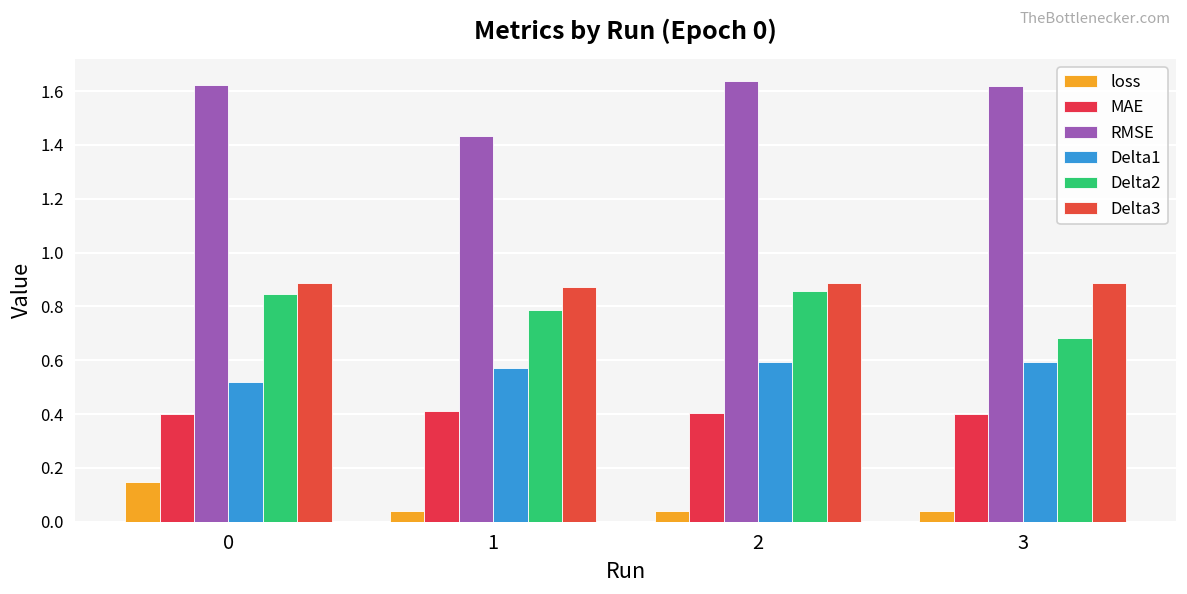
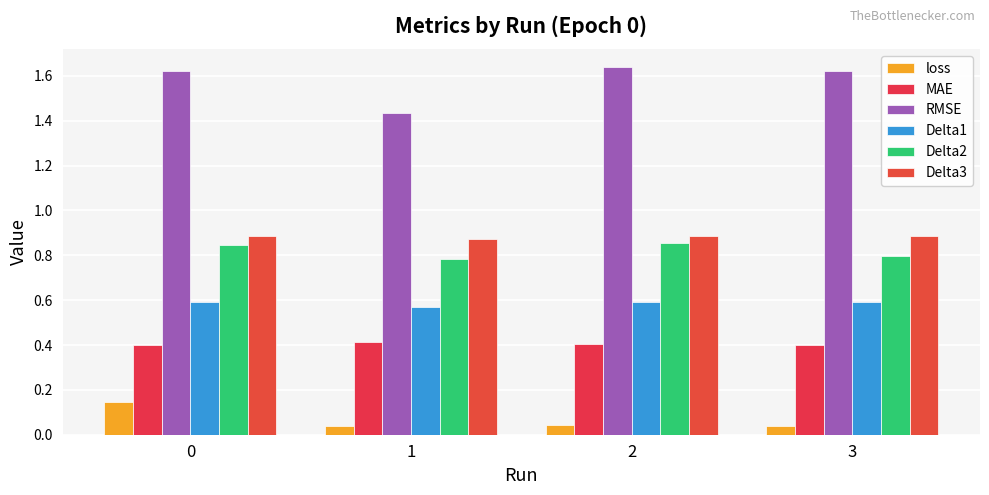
  {
    "loss": {
      "0": 0.15,
      "1": 0.04,
      "2": 0.04,
      "3": 0.04
    },
    "RMSE": {
      "0": 1.62,
      "1": 1.43,
      "2": 1.64,
      "3": 1.62
    },
    "Delta1": {
-     "0": 0.52,
+     "0": 0.59,
      "1": 0.57,
      "2": 0.59,
      "3": 0.59
    },
    "Delta2": {
      "0": 0.85,
      "1": 0.79,
      "2": 0.86,
-     "3": 0.68
+     "3": 0.80
    }
  }
